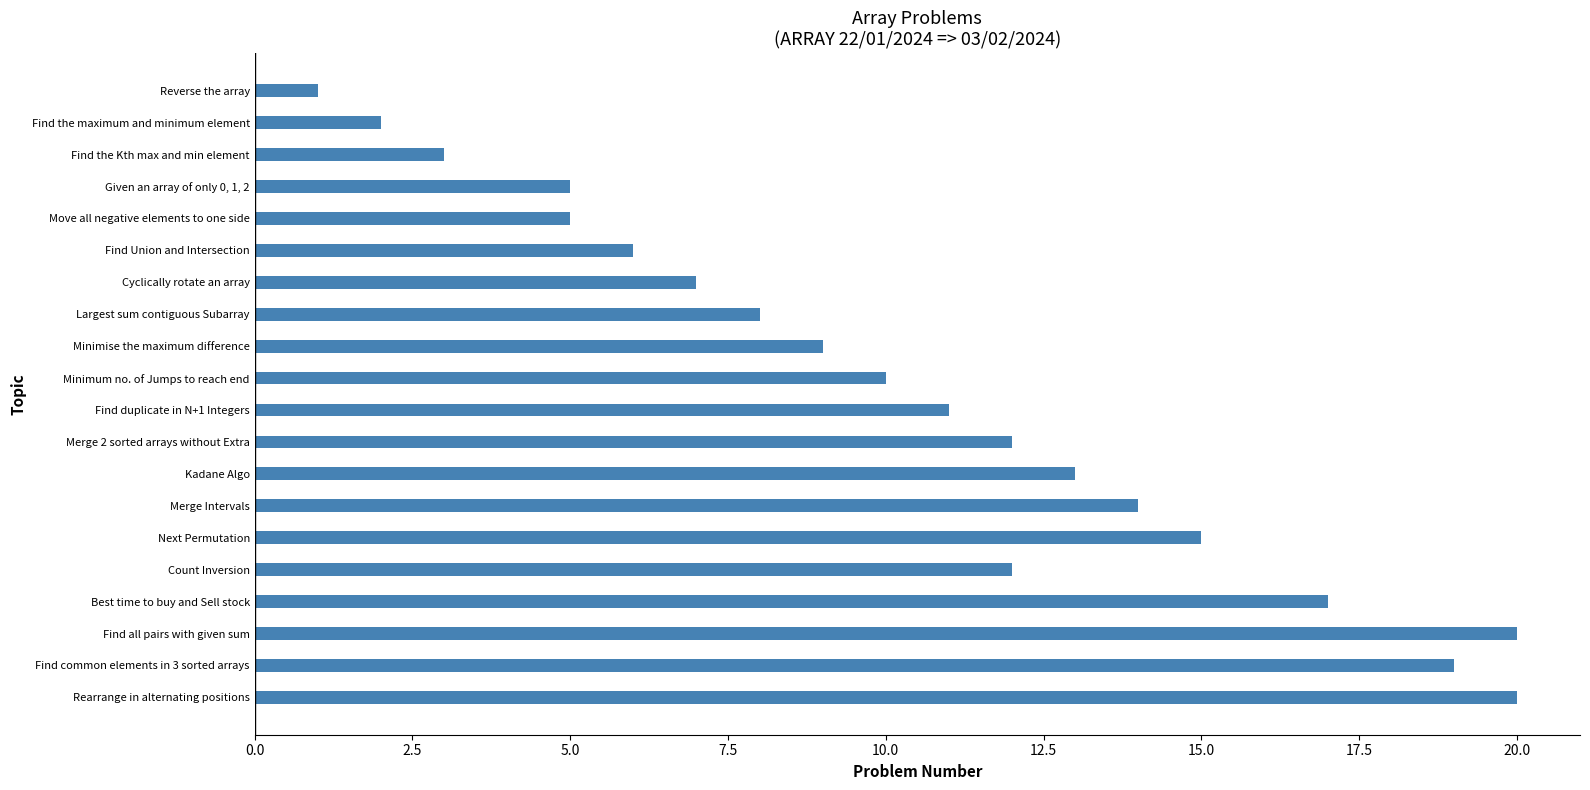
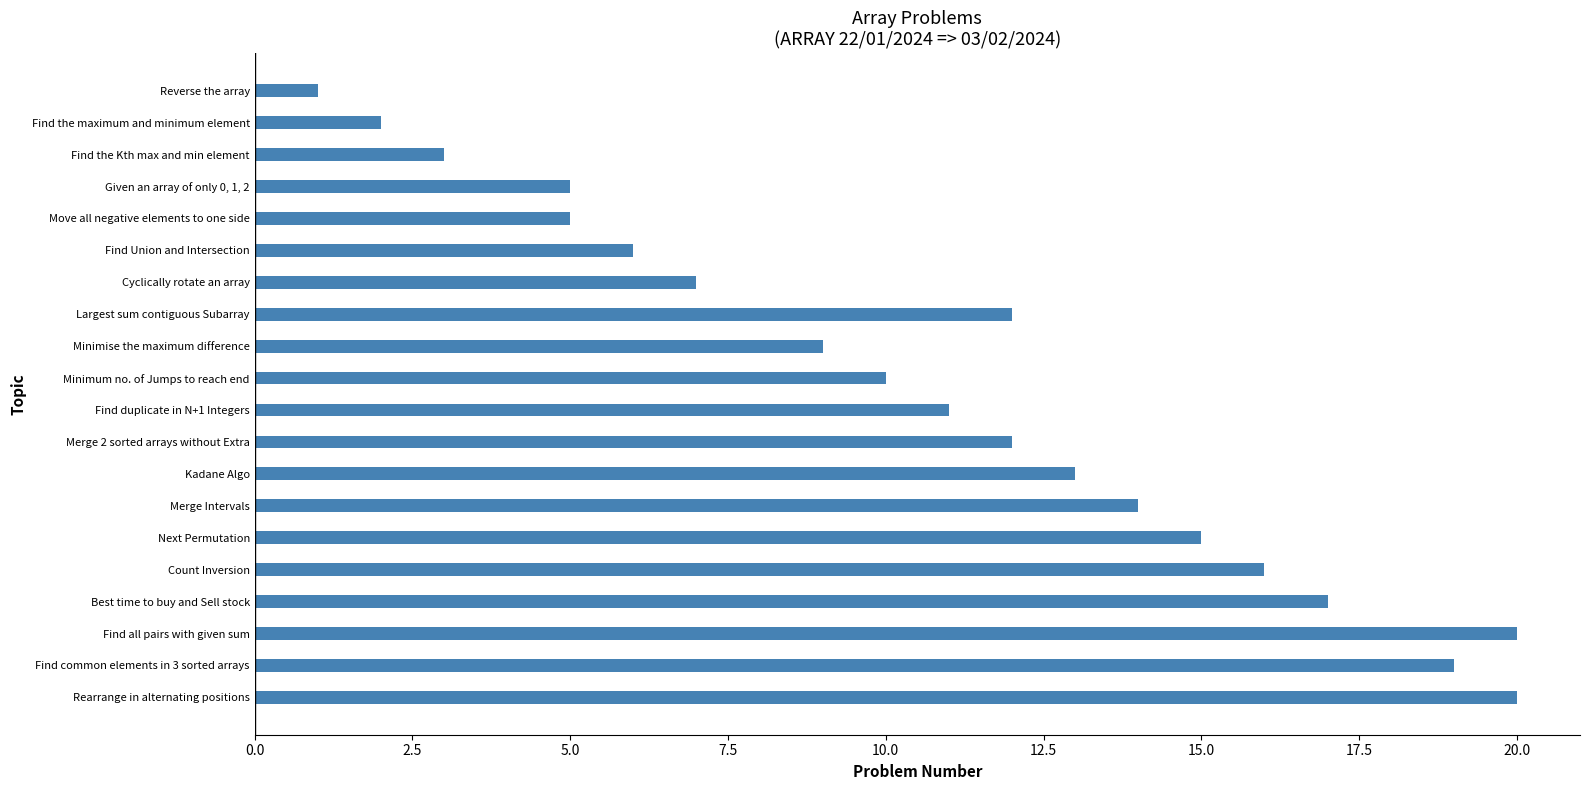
  {
    "Reverse the array": 1,
    "Find the maximum and minimum element": 2,
    "Find the Kth max and min element": 3,
    "Given an array of only 0, 1, 2": 5,
    "Move all negative elements to one side": 5,
    "Find Union and Intersection": 6,
    "Cyclically rotate an array": 7,
-   "Largest sum contiguous Subarray": 8,
+   "Largest sum contiguous Subarray": 12,
    "Minimise the maximum difference": 9,
    "Minimum no. of Jumps to reach end": 10,
    "Find duplicate in N+1 Integers": 11,
    "Merge 2 sorted arrays without Extra": 12,
    "Kadane Algo": 13,
    "Merge Intervals": 14,
    "Next Permutation": 15,
-   "Count Inversion": 12,
+   "Count Inversion": 16,
    "Best time to buy and Sell stock": 17,
    "Find all pairs with given sum": 20,
    "Find common elements in 3 sorted arrays": 19,
    "Rearrange in alternating positions": 20
  }
